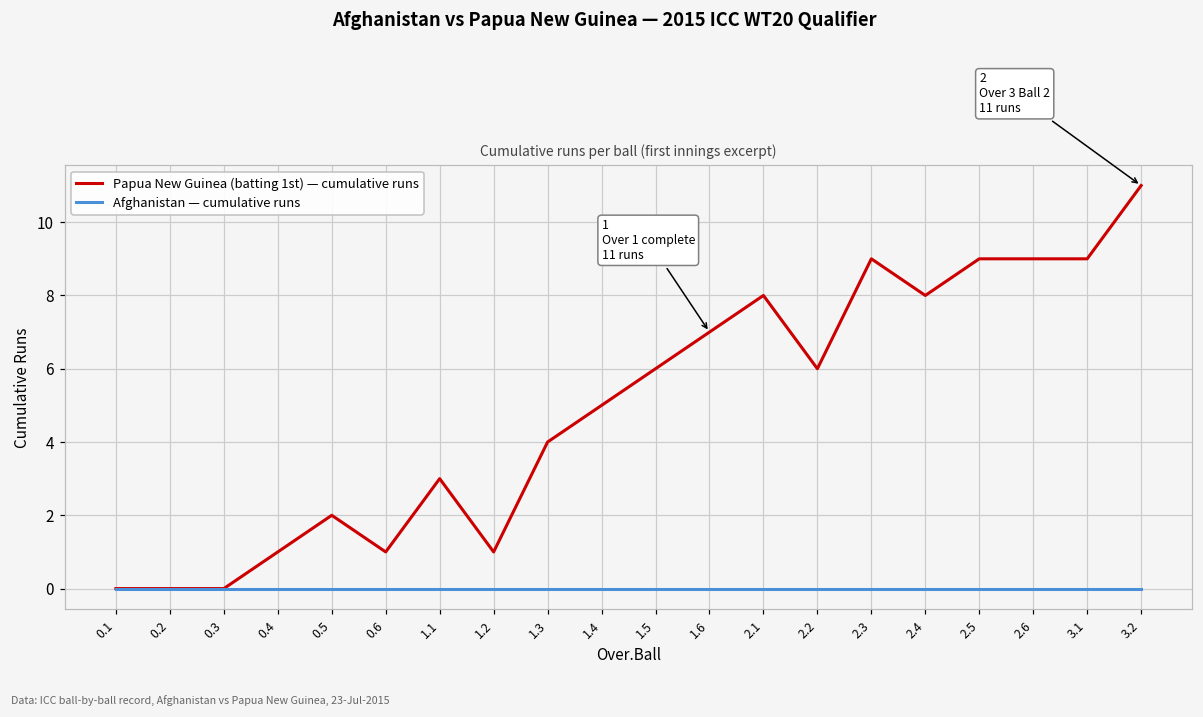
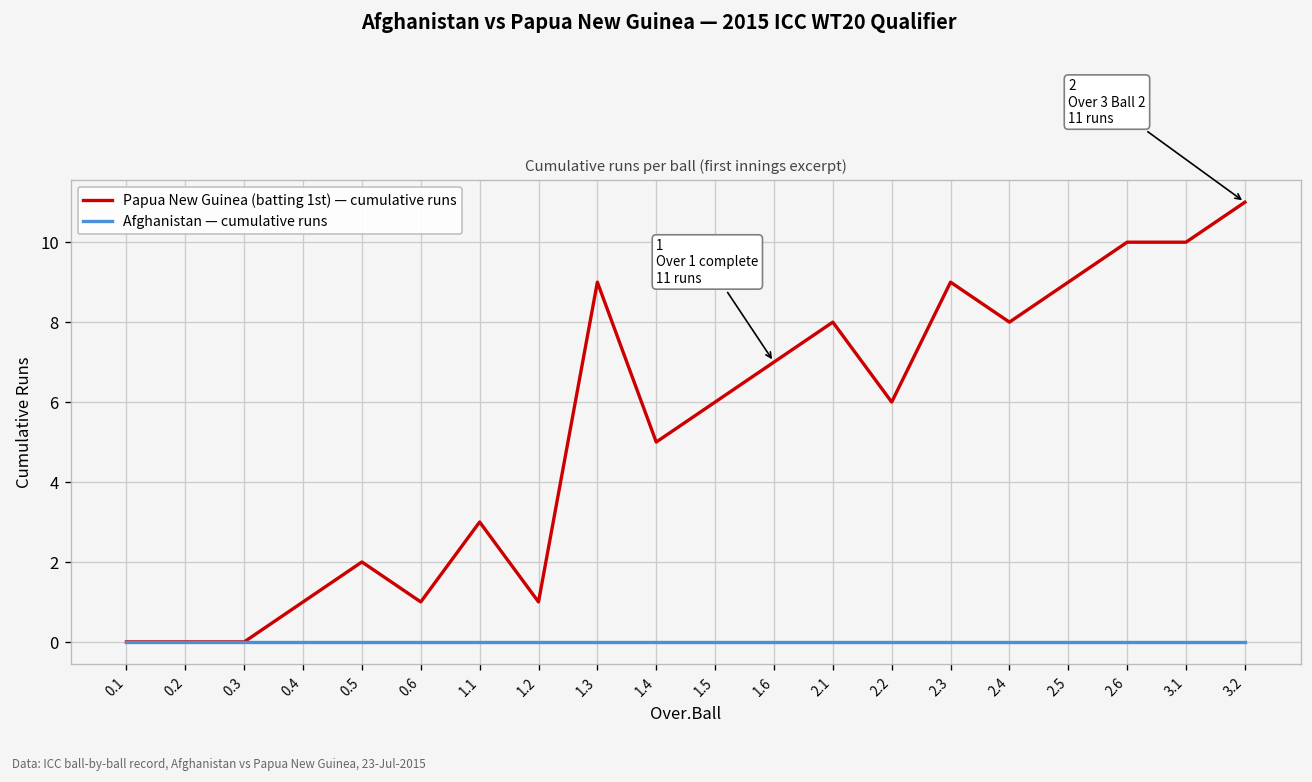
  {
    "Papua New Guinea (batting 1st) — cumulative runs": {
      "0.4": 1,
      "0.5": 2,
      "0.6": 1,
      "1.1": 3,
      "1.2": 1,
-     "1.3": 4,
+     "1.3": 9,
      "1.4": 5,
      "1.5": 6,
      "2.1": 8,
      "2.2": 6,
      "2.3": 9,
      "2.4": 8,
      "2.5": 9,
-     "2.6": 9,
-     "3.1": 9
+     "2.6": 10,
+     "3.1": 10
    },
    "Afghanistan — cumulative runs": {
      "0.4": 0,
      "0.5": 0,
      "0.6": 0,
      "1.1": 0,
      "1.2": 0,
      "1.3": 0,
      "1.4": 0,
      "1.5": 0,
      "1.6": 0,
      "2.1": 0,
      "2.2": 0,
      "2.3": 0,
      "2.4": 0,
      "2.5": 0,
      "2.6": 0,
      "3.1": 0,
      "3.2": 0
    }
  }
